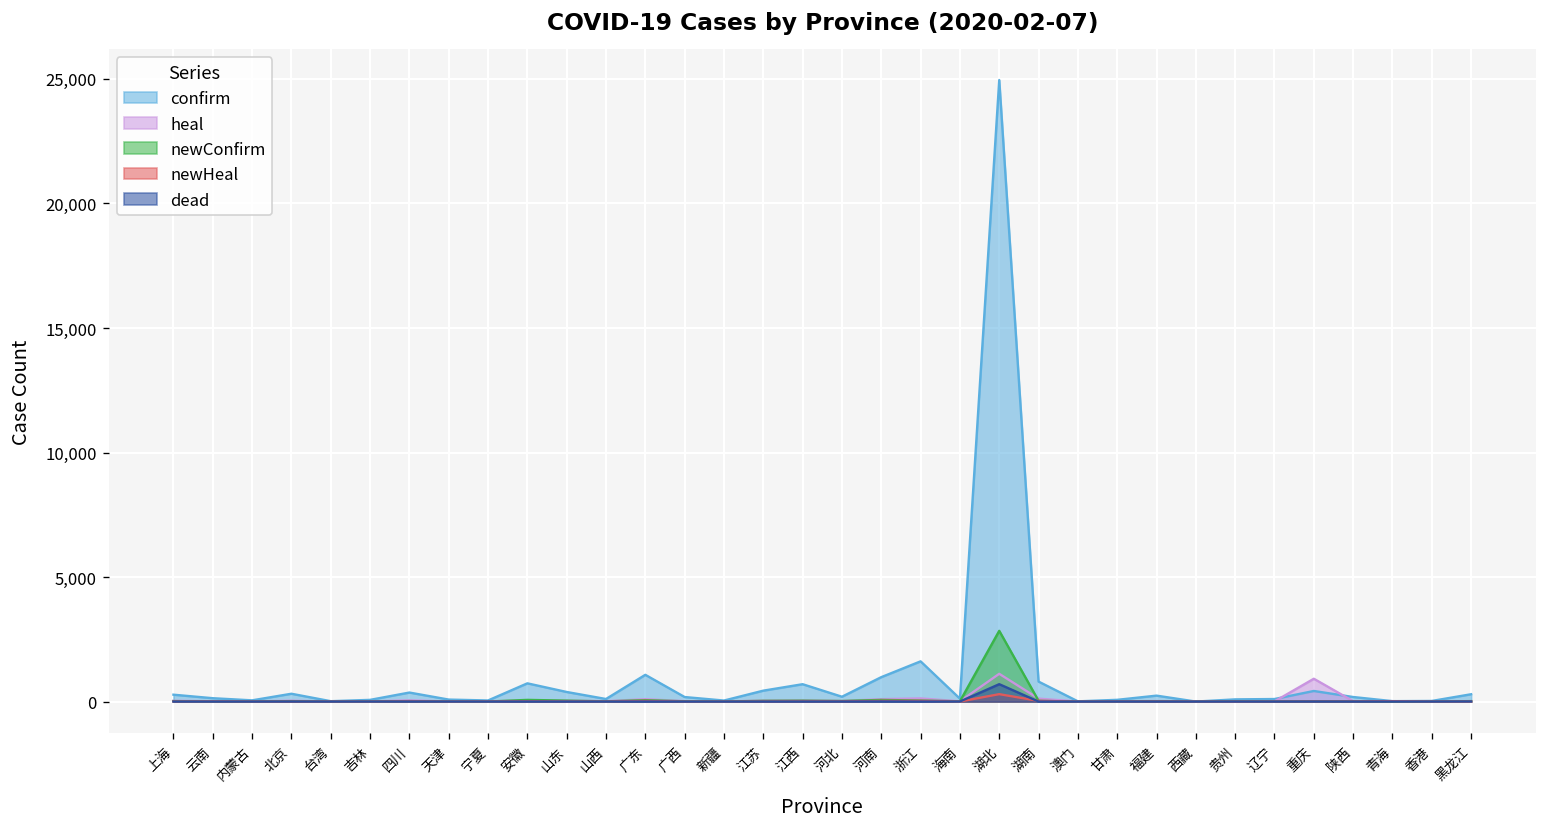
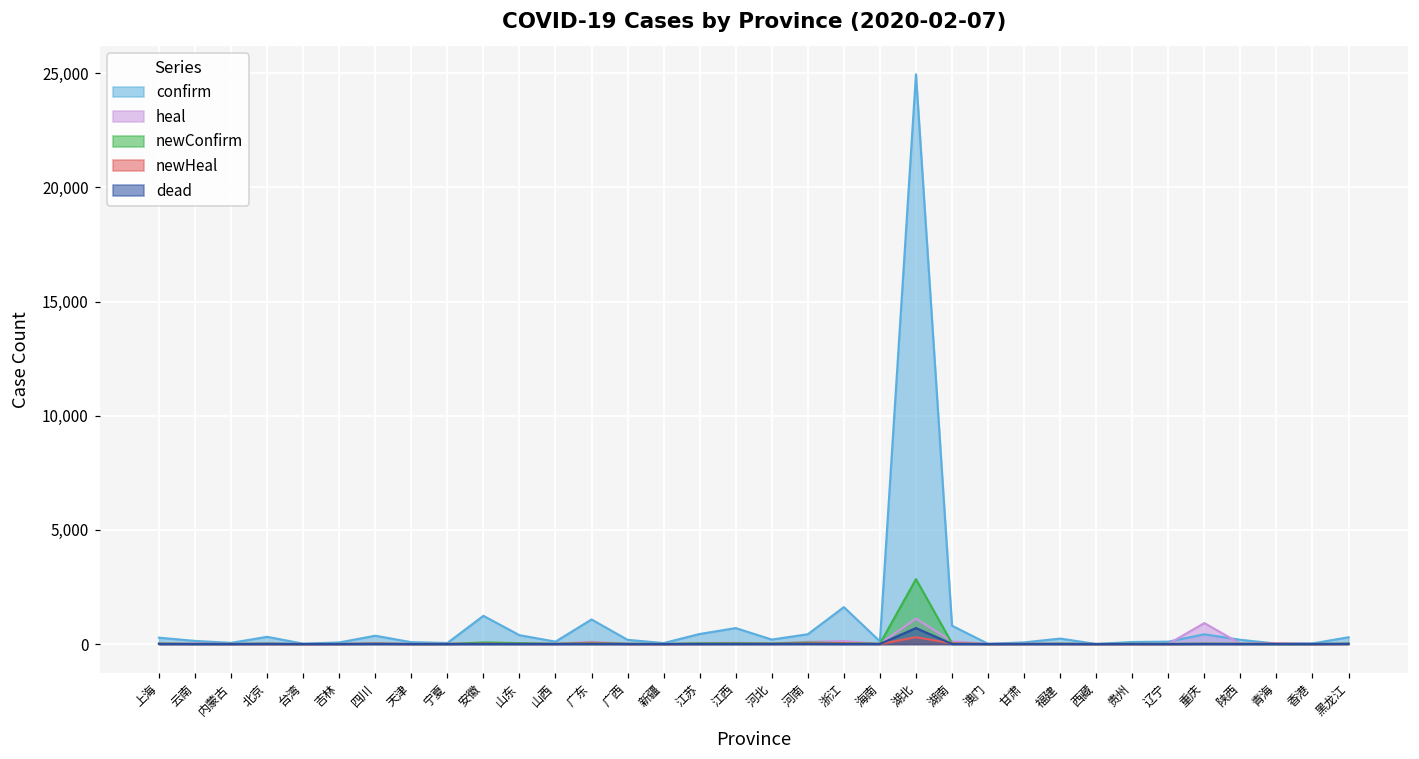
  {
    "confirm": {
      "上海": "300",
      "北京": "300",
      "四川": "400",
-     "安徽": "700",
+     "安徽": "1,200",
      "山东": "400",
      "广东": "1,100",
      "广西": "200",
      "江苏": "400",
      "江西": "700",
      "河北": "200",
-     "河南": "1,000",
+     "河南": "400",
      "浙江": "1,600",
      "湖北": "25,000",
      "湖南": "800",
      "福建": "200",
      "重庆": "400",
      "陕西": "200",
      "黑龙江": "300"
    },
    "heal": {
      "湖北": "1,100",
      "重庆": "900"
    },
    "newConfirm": {
      "湖北": "2,800"
    },
    "newHeal": {
      "湖北": "300"
    },
    "dead": {
      "湖北": "700"
    }
  }
